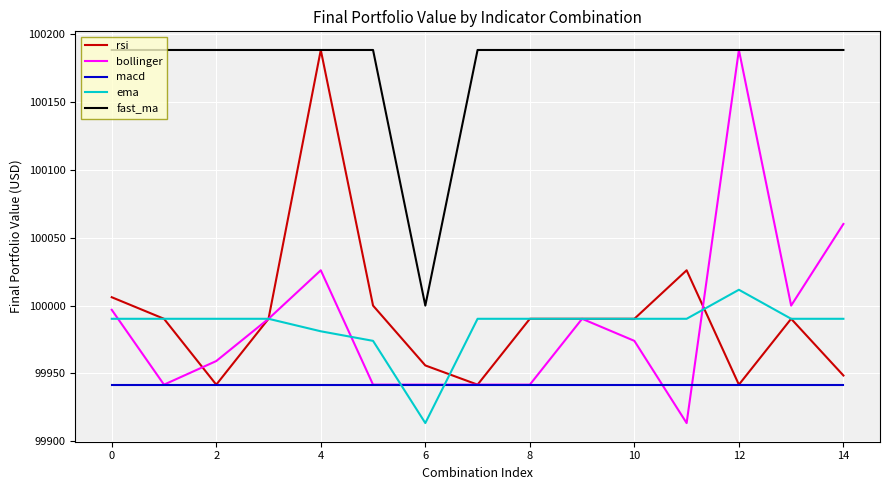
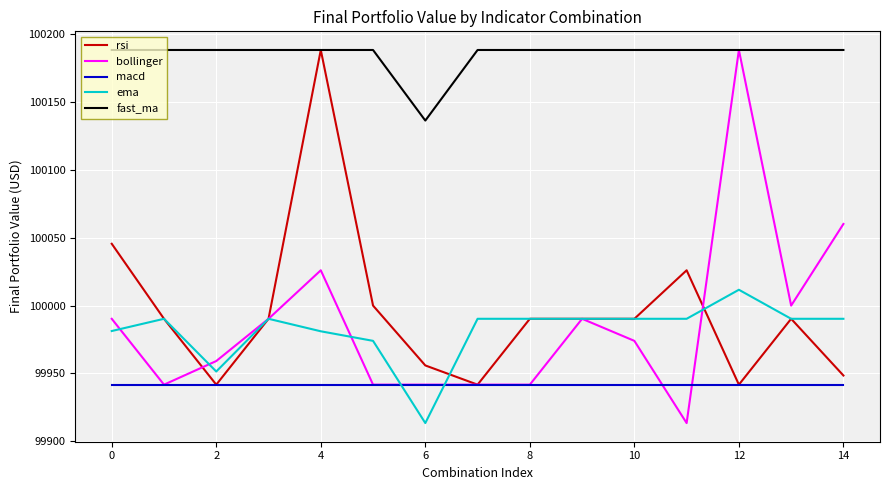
  {
    "rsi": {
-     "0": 100006,
+     "0": 100046,
      "6": 99956,
      "14": 99948
    },
    "bollinger": {
-     "0": 99997,
+     "0": 99990,
      "2": 99959,
      "4": 100026,
      "10": 99974,
      "14": 100060
    },
    "macd": {
      "0": 99942,
      "4": 99942,
      "10": 99942,
      "14": 99942
    },
    "ema": {
-     "0": 99990,
-     "2": 99990,
+     "0": 99981,
+     "2": 99951,
      "4": 99981,
      "6": 99913,
      "12": 100012,
      "14": 99990
    },
    "fast_ma": {
      "2": 100188,
-     "6": 100000,
+     "6": 100136,
      "8": 100188,
      "10": 100188,
      "14": 100188
    }
  }
